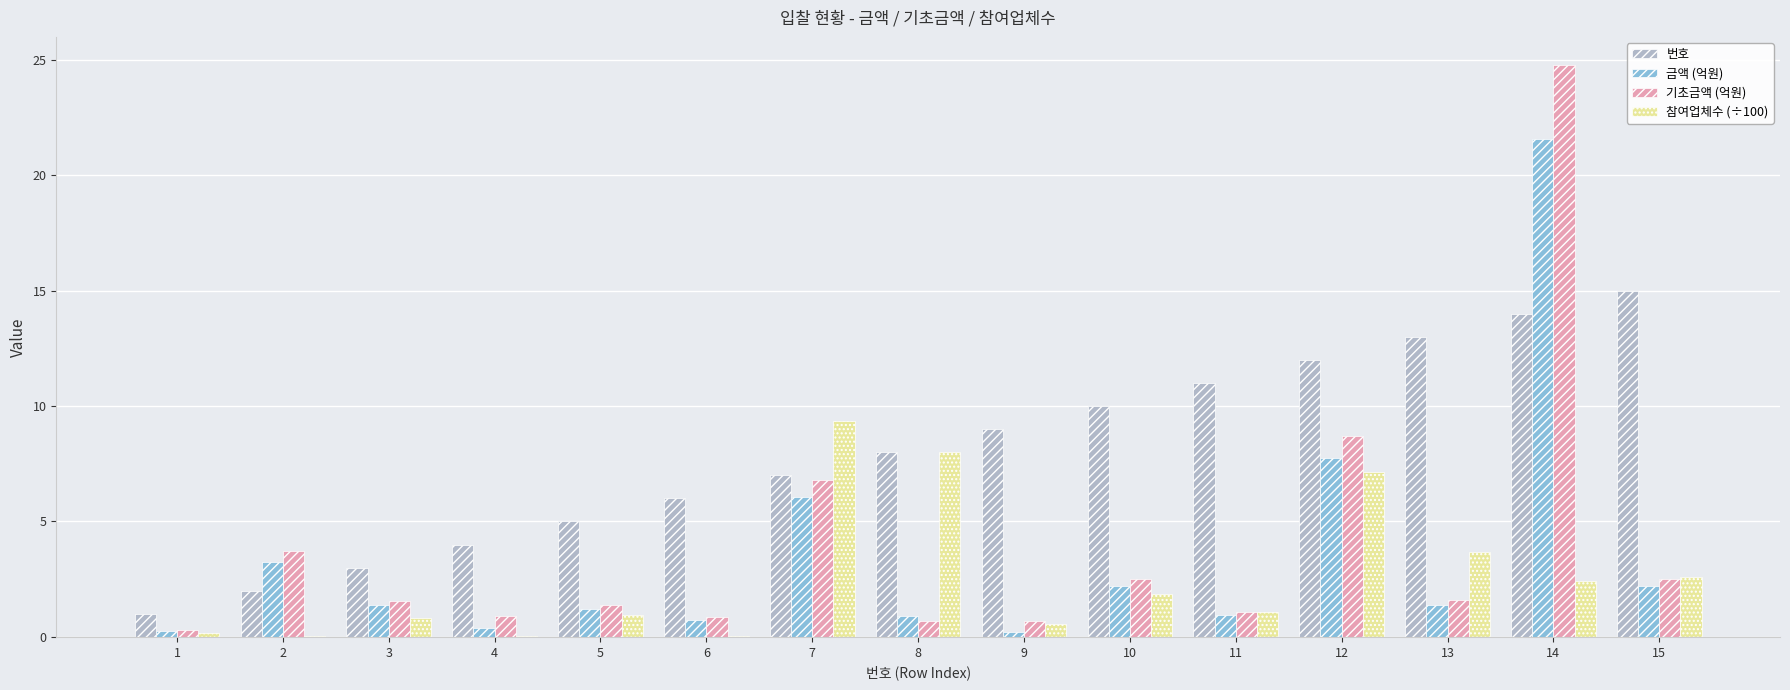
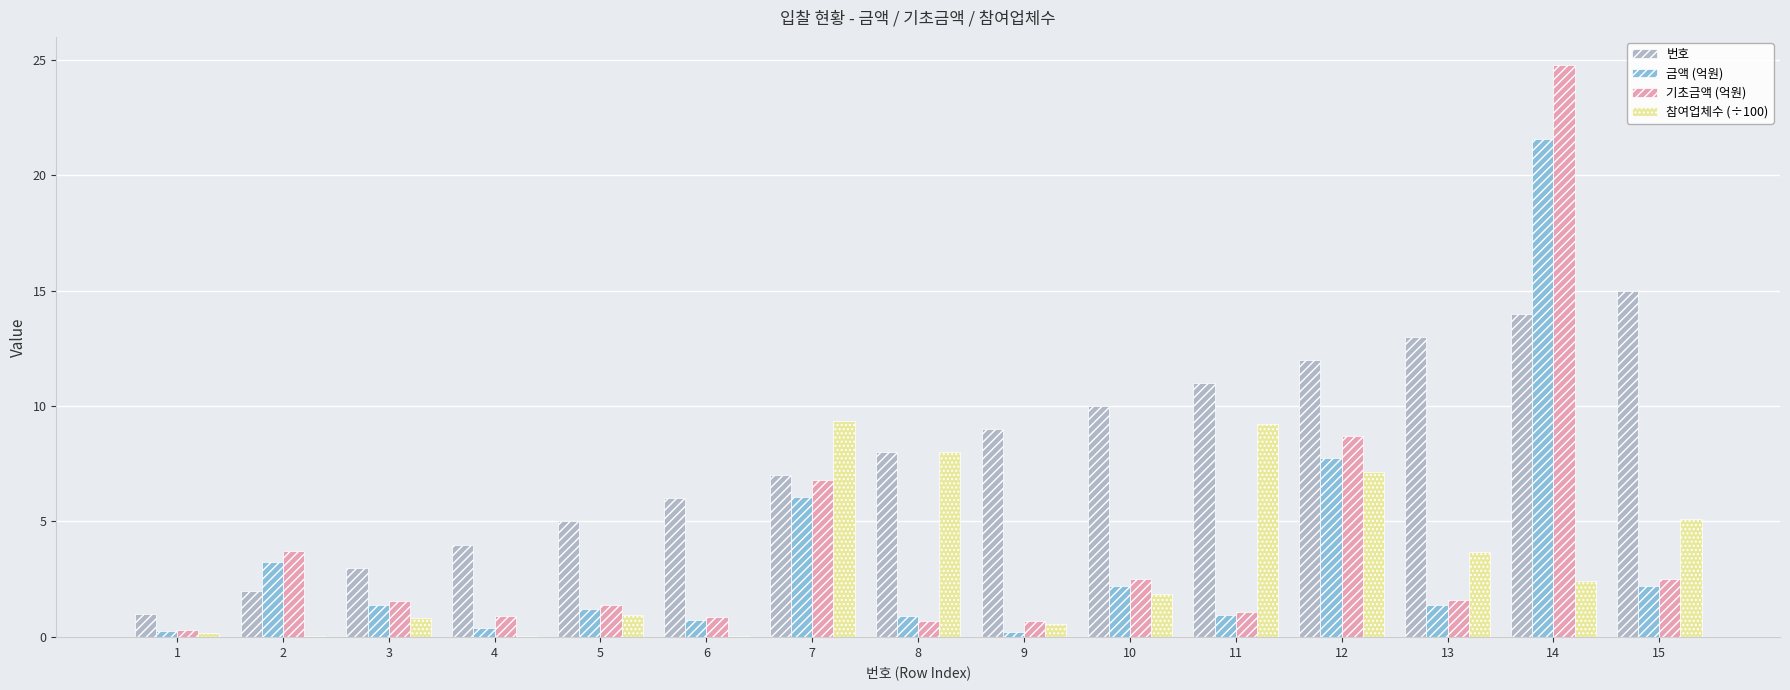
  {
    "기초금액 (억원)": {
      "1": 0.3,
      "2": 3.7,
      "3": 1.6,
      "4": 0.9,
      "5": 1.4,
      "6": 0.9,
      "7": 6.8,
      "8": 0.7,
      "9": 0.7,
      "10": 2.5,
      "11": 1.1,
      "12": 8.7,
      "13": 1.6,
      "14": 24.7,
      "15": 2.5
    },
    "참여업체수 (÷100)": {
      "1": 0.2,
      "3": 0.8,
      "5": 1.0,
      "7": 9.3,
      "8": 8.0,
      "9": 0.6,
      "10": 1.9,
-     "11": 1.1,
+     "11": 9.2,
      "12": 7.1,
      "13": 3.7,
      "14": 2.4,
-     "15": 2.6
+     "15": 5.1
    }
  }
